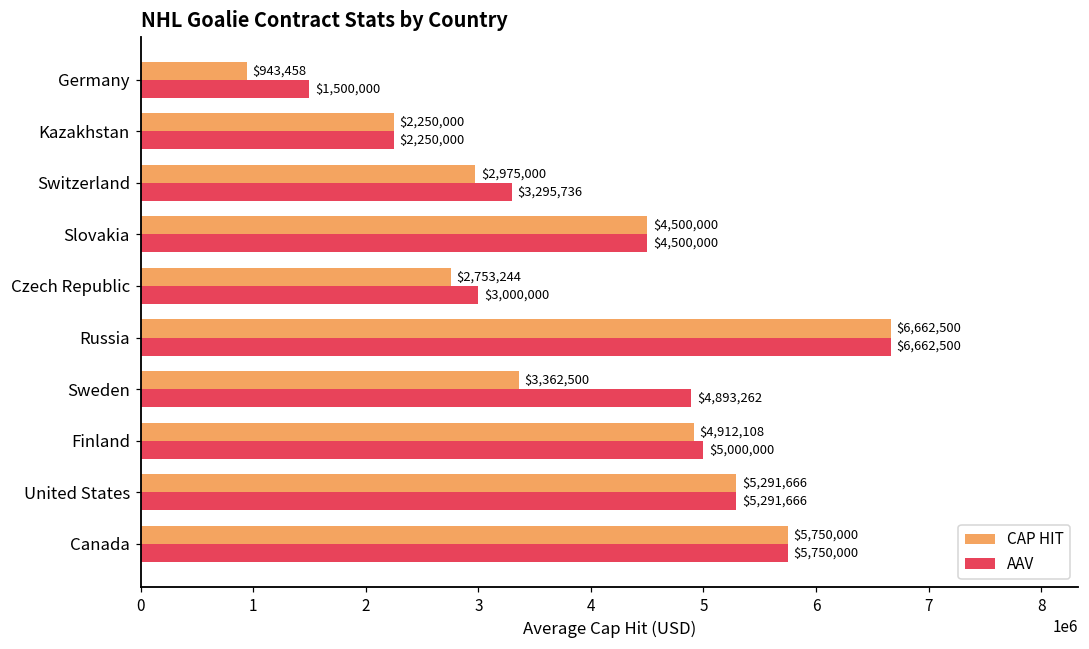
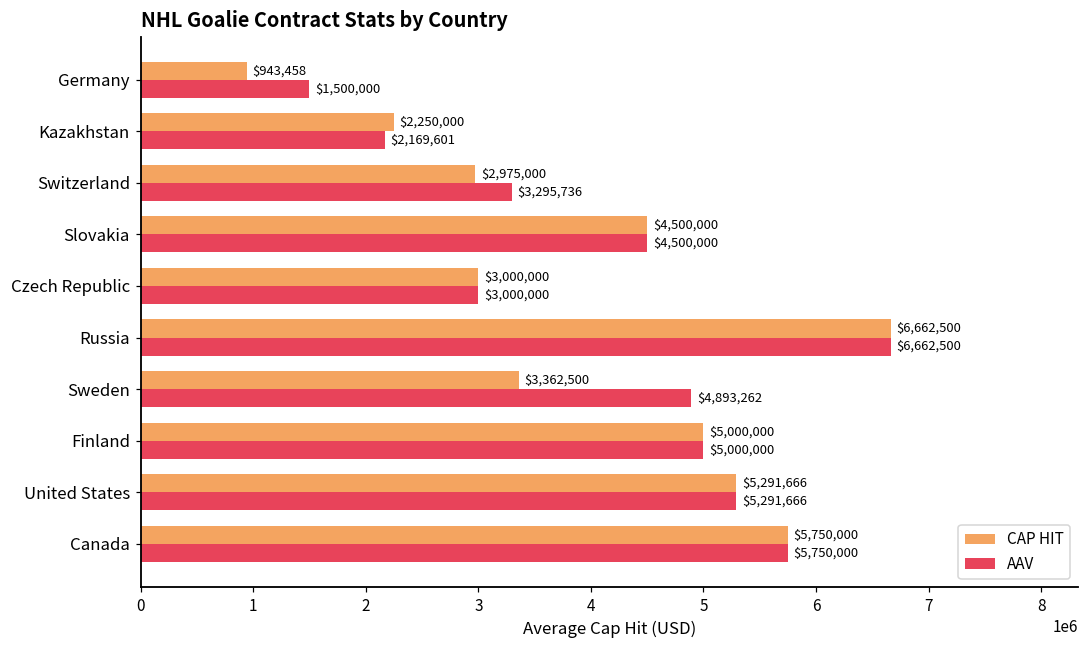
  {
    "CAP HIT": {
      "Germany": "$943,458",
      "Kazakhstan": "$2,250,000",
      "Switzerland": "$2,975,000",
      "Slovakia": "$4,500,000",
-     "Czech Republic": "$2,753,244",
+     "Czech Republic": "$3,000,000",
      "Russia": "$6,662,500",
      "Sweden": "$3,362,500",
-     "Finland": "$4,912,108",
+     "Finland": "$5,000,000",
      "United States": "$5,291,666",
      "Canada": "$5,750,000"
    },
    "AAV": {
      "Germany": "$1,500,000",
-     "Kazakhstan": "$2,250,000",
+     "Kazakhstan": "$2,169,601",
      "Switzerland": "$3,295,736",
      "Slovakia": "$4,500,000",
      "Czech Republic": "$3,000,000",
      "Russia": "$6,662,500",
      "Sweden": "$4,893,262",
      "Finland": "$5,000,000",
      "United States": "$5,291,666",
      "Canada": "$5,750,000"
    }
  }
